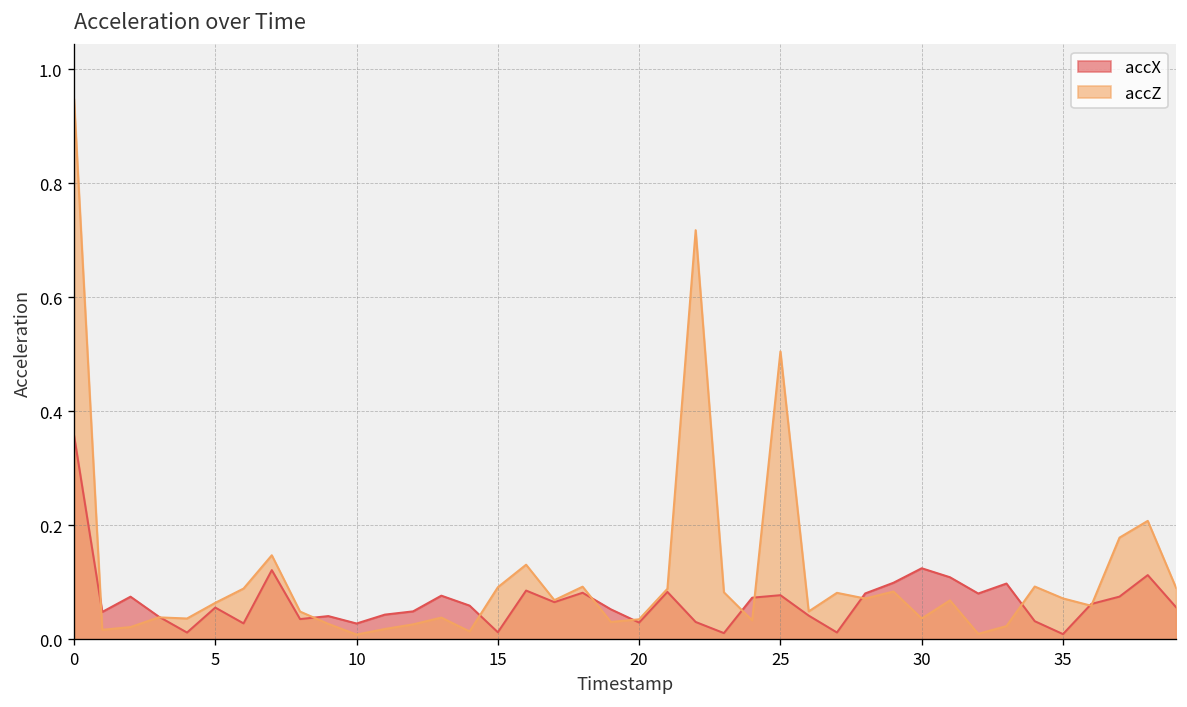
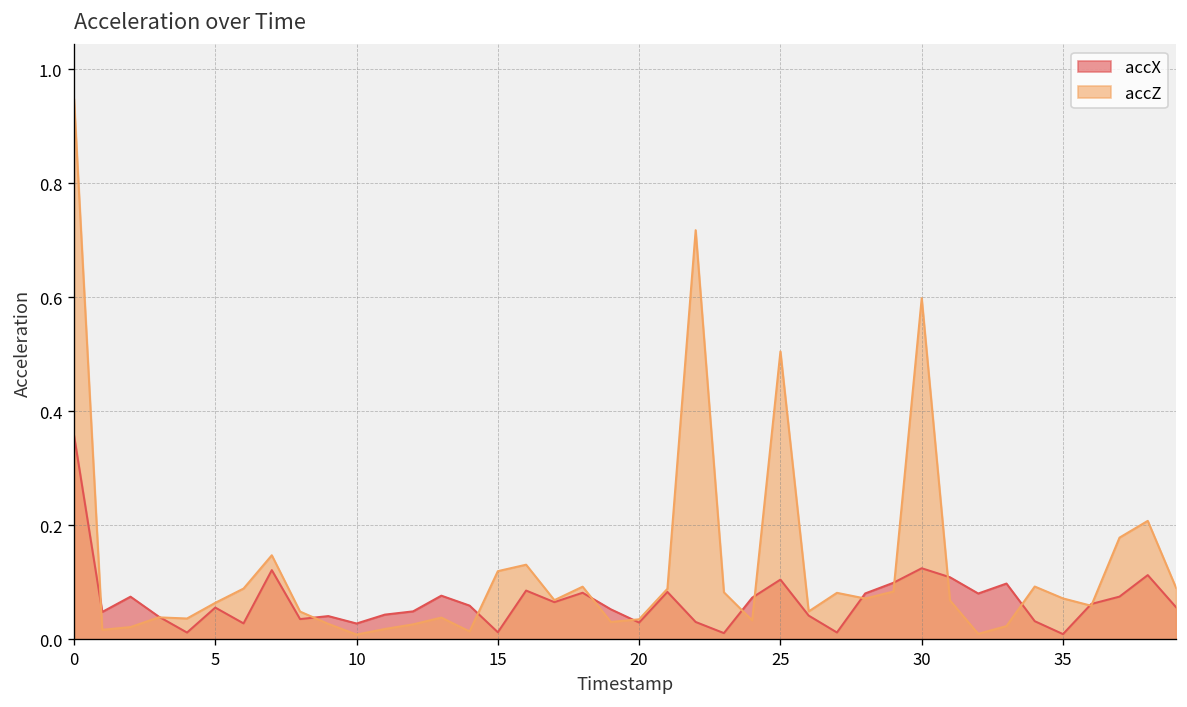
  {
    "accX": {
      "0": 0.36,
      "5": 0.06,
      "10": 0.03,
      "15": 0.01,
      "20": 0.03,
-     "25": 0.08,
+     "25": 0.11,
      "30": 0.12,
      "35": 0.01
    },
    "accZ": {
      "0": 0.95,
      "5": 0.06,
      "10": 0.01,
-     "15": 0.09,
+     "15": 0.12,
      "20": 0.04,
      "25": 0.51,
-     "30": 0.04,
+     "30": 0.60,
      "35": 0.07
    }
  }
